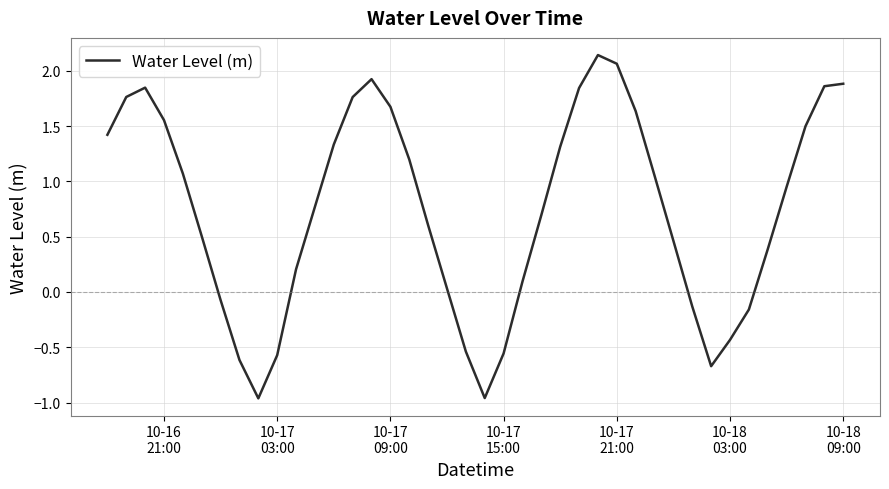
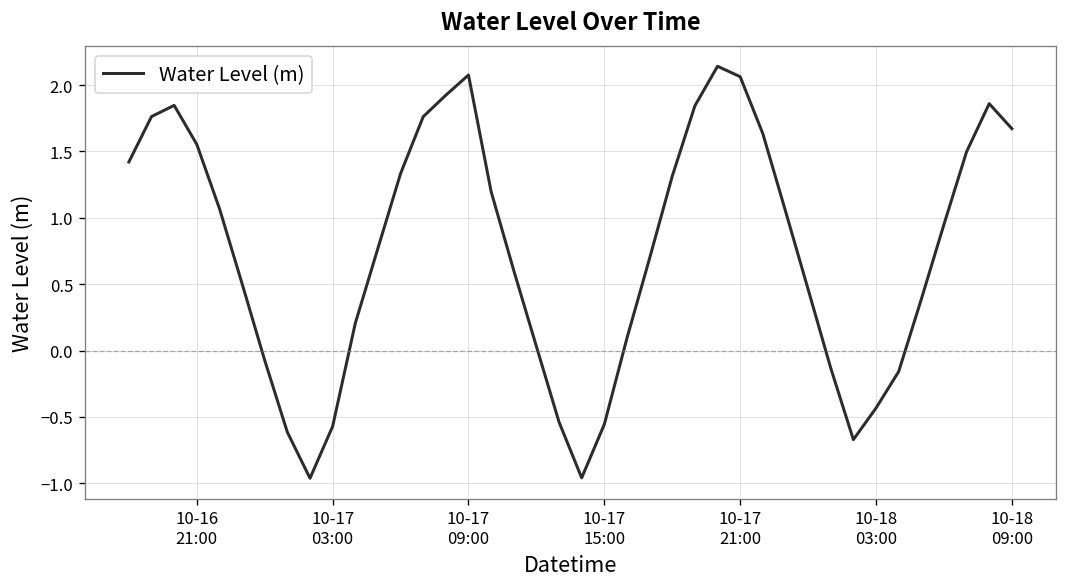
  {
    "10-16 21:00": 1.55,
    "10-17 03:00": -0.57,
-   "10-17 09:00": 1.67,
+   "10-17 09:00": 2.08,
    "10-17 15:00": -0.56,
    "10-17 21:00": 2.06,
    "10-18 03:00": -0.43,
-   "10-18 09:00": 1.88
+   "10-18 09:00": 1.67
  }
